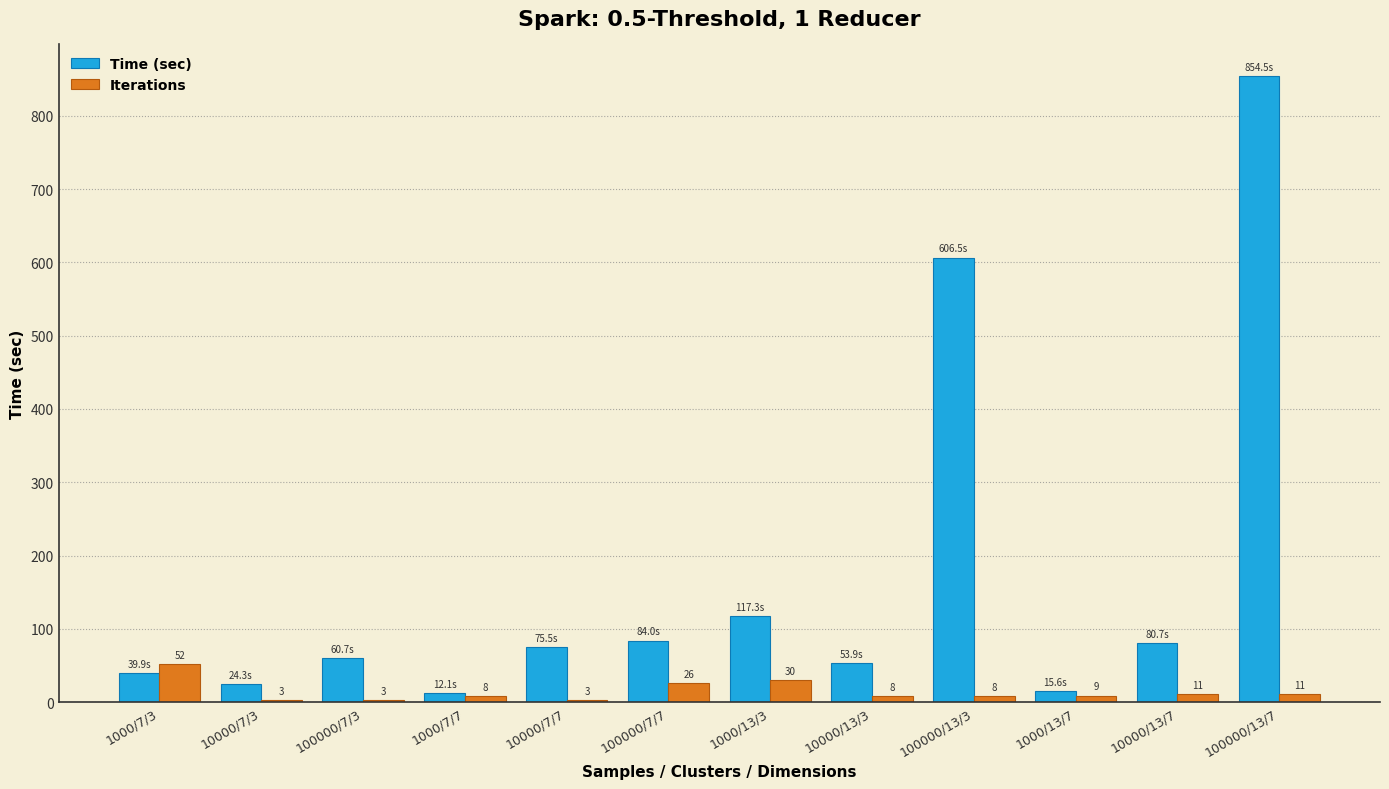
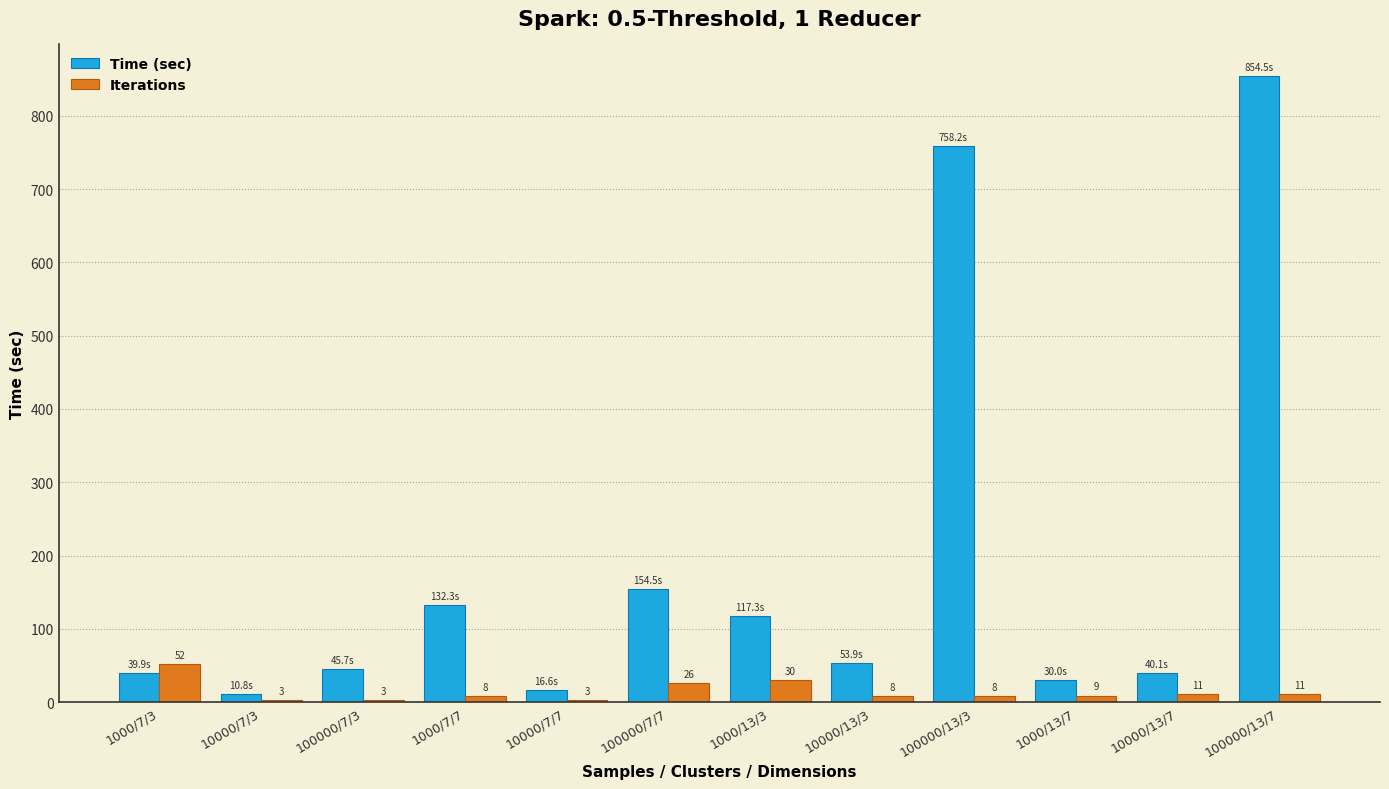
  {
    "Time (sec)": {
      "1000/7/3": "39.9s",
-     "10000/7/3": "24.3s",
-     "100000/7/3": "60.7s",
-     "1000/7/7": "12.1s",
-     "10000/7/7": "75.5s",
-     "100000/7/7": "84.0s",
+     "10000/7/3": "10.8s",
+     "100000/7/3": "45.7s",
+     "1000/7/7": "132.3s",
+     "10000/7/7": "16.6s",
+     "100000/7/7": "154.5s",
      "1000/13/3": "117.3s",
      "10000/13/3": "53.9s",
-     "100000/13/3": "606.5s",
-     "1000/13/7": "15.6s",
-     "10000/13/7": "80.7s",
+     "100000/13/3": "758.2s",
+     "1000/13/7": "30.0s",
+     "10000/13/7": "40.1s",
      "100000/13/7": "854.5s"
    },
    "Iterations": {
      "1000/7/3": "52",
      "10000/7/3": "3",
      "100000/7/3": "3",
      "1000/7/7": "8",
      "10000/7/7": "3",
      "100000/7/7": "26",
      "1000/13/3": "30",
      "10000/13/3": "8",
      "100000/13/3": "8",
      "1000/13/7": "9",
      "10000/13/7": "11",
      "100000/13/7": "11"
    }
  }
